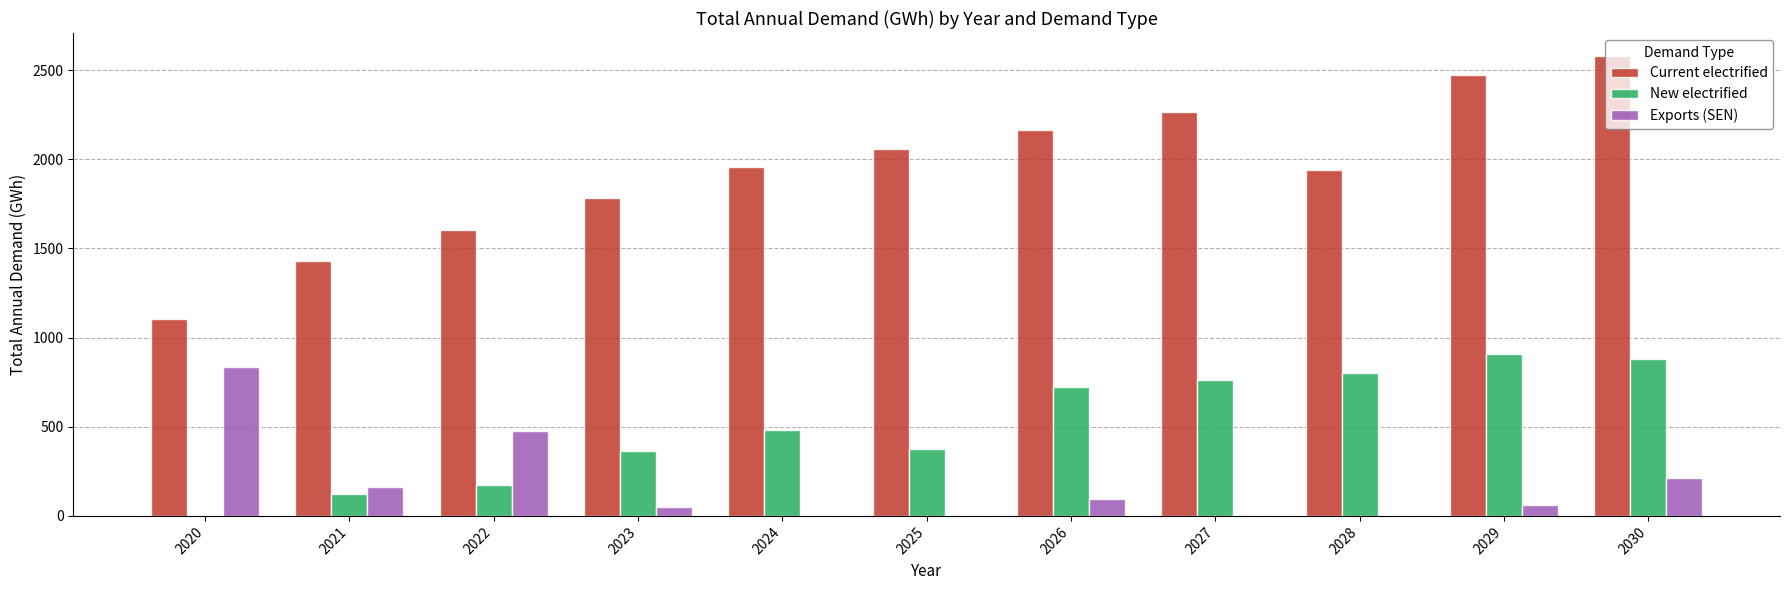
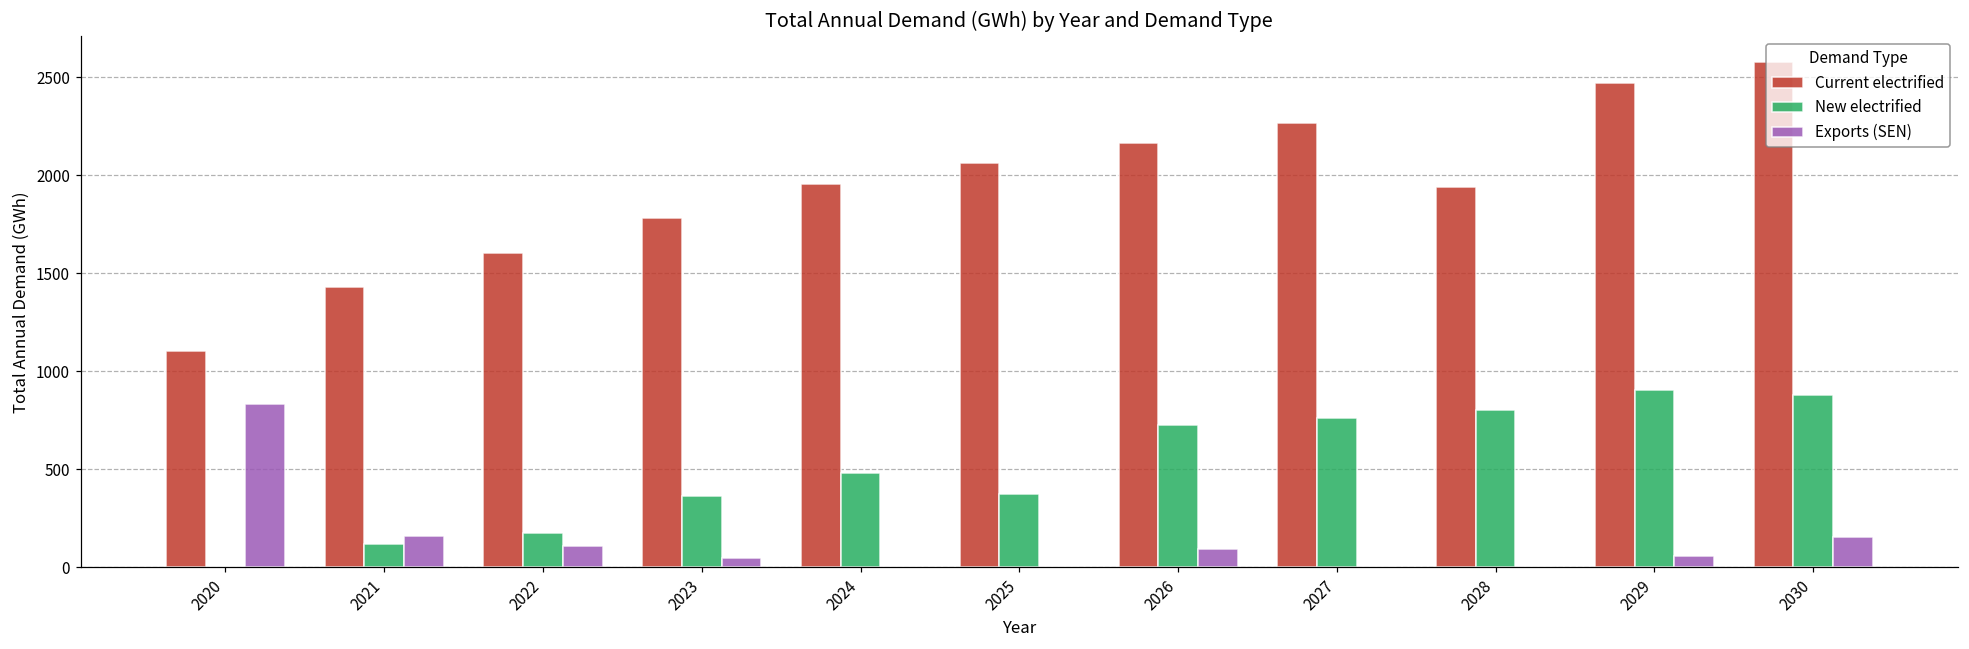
  {
    "Current electrified": {
      "2020": 1100,
      "2021": 1430,
      "2022": 1600,
      "2023": 1780,
      "2024": 1960,
      "2025": 2060,
      "2026": 2160,
      "2027": 2270,
      "2028": 1940,
      "2029": 2470
    },
    "New electrified": {
      "2020": 0,
      "2021": 120,
      "2022": 180,
      "2023": 360,
      "2024": 480,
      "2025": 370,
      "2026": 720,
      "2027": 760,
      "2028": 800,
      "2029": 910,
      "2030": 880
    },
    "Exports (SEN)": {
      "2020": 830,
      "2021": 160,
-     "2022": 480,
+     "2022": 110,
      "2023": 50,
      "2024": 0,
      "2025": 0,
      "2026": 90,
      "2027": 0,
      "2028": 0,
      "2029": 60,
-     "2030": 210
+     "2030": 150
    }
  }
